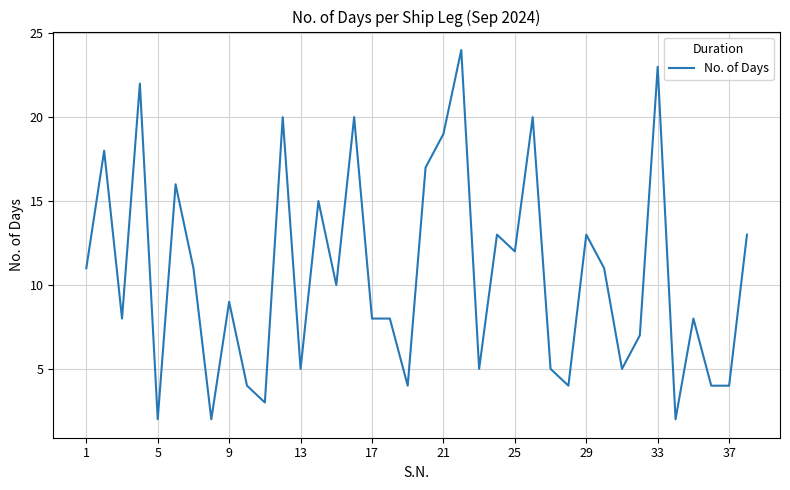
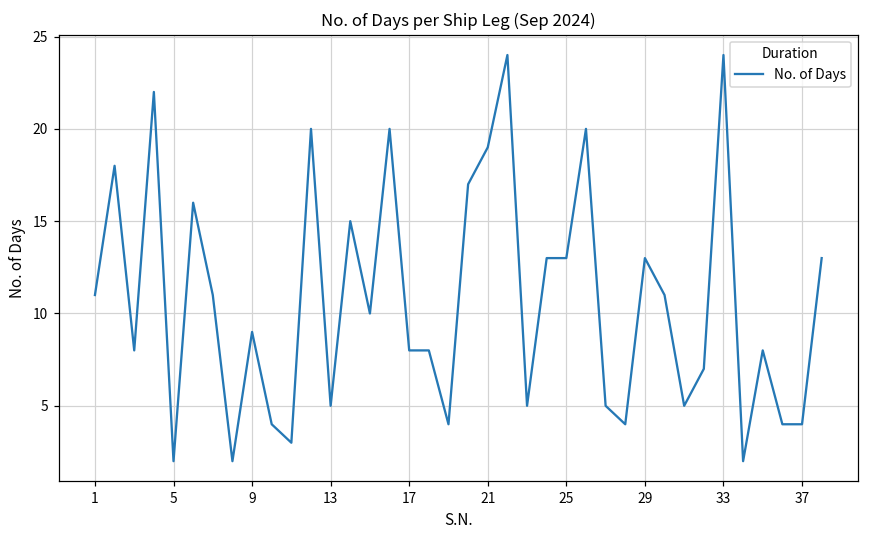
  {
    "1": 11,
    "5": 2,
    "9": 9,
    "13": 5,
    "17": 8,
    "21": 19,
-   "25": 12,
+   "25": 13,
    "29": 13,
-   "33": 23,
+   "33": 24,
    "37": 4
  }
